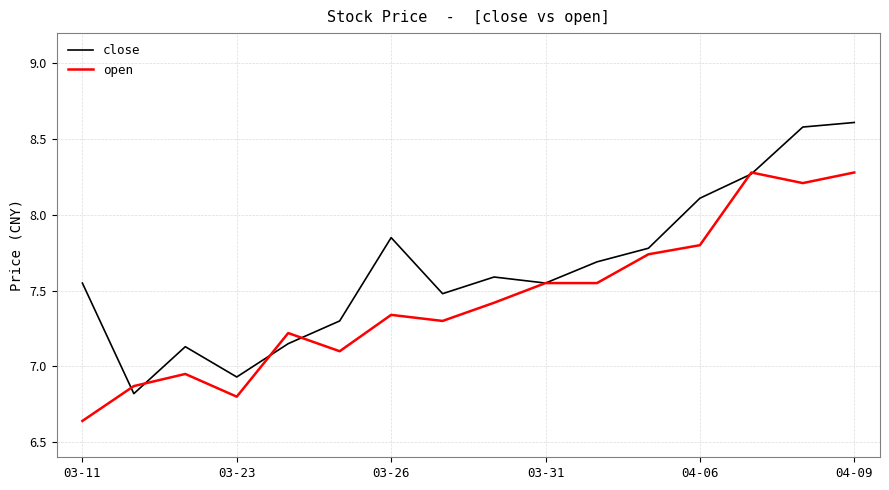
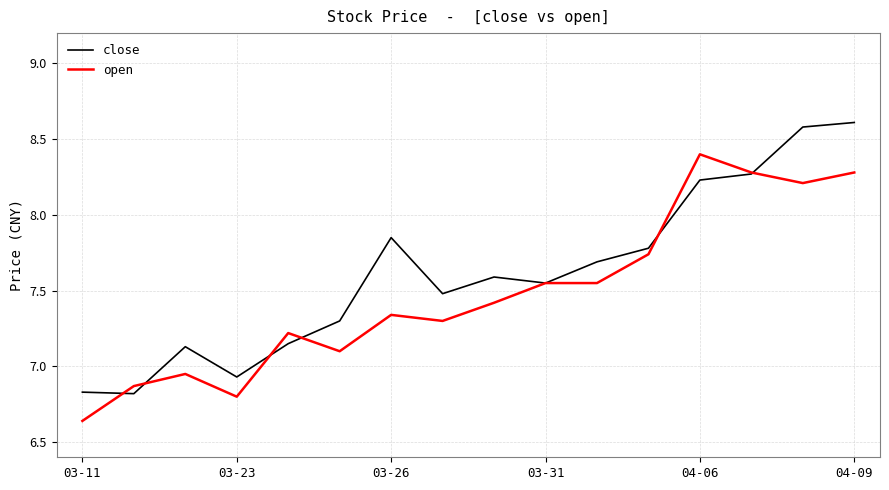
  {
    "close": {
-     "03-11": 7.55,
+     "03-11": 6.83,
      "03-23": 6.93,
      "03-26": 7.85,
-     "04-06": 8.11,
+     "04-06": 8.23,
      "04-09": 8.61
    },
    "open": {
      "03-11": 6.64,
      "03-23": 6.8,
      "03-26": 7.34,
-     "04-06": 7.8,
+     "04-06": 8.4,
      "04-09": 8.28
    }
  }
